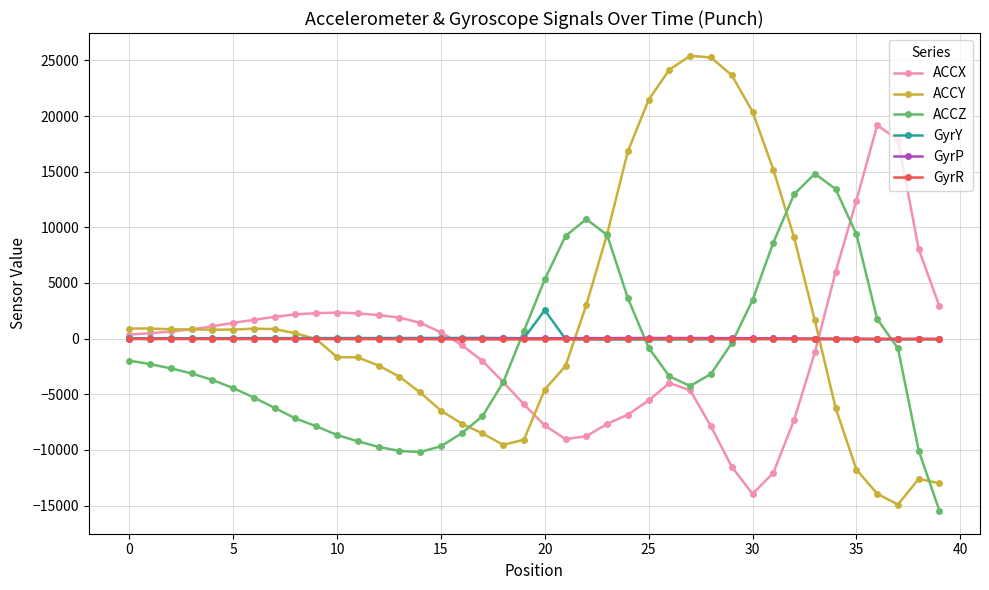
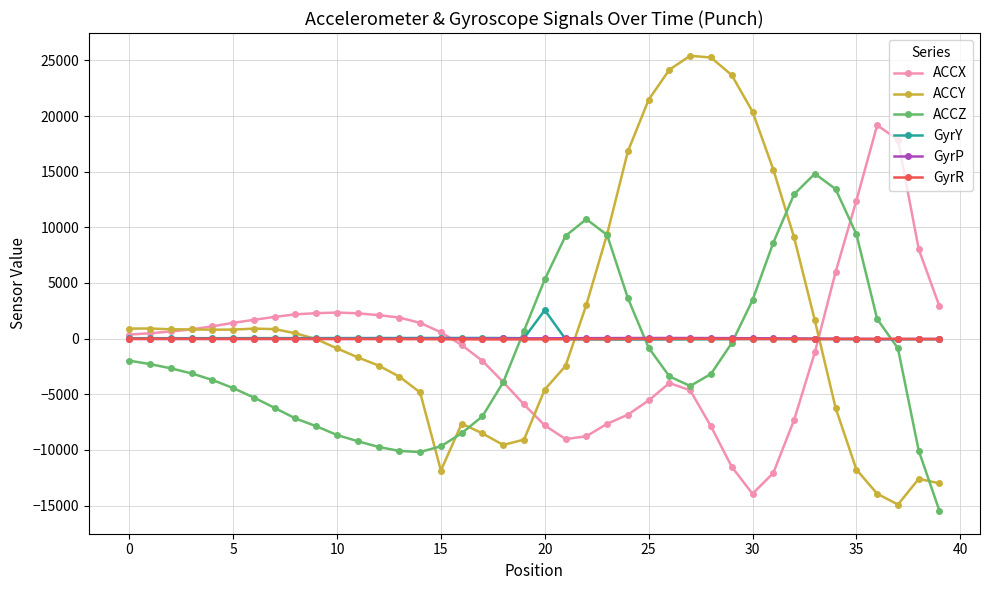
  {
    "ACCX": {
      "0": 400,
      "5": 1400,
      "10": 2300,
      "15": 600,
      "20": -7800,
      "25": -5600,
      "30": -13900,
      "35": 12400
    },
    "ACCY": {
      "0": 900,
      "5": 800,
-     "10": -1700,
-     "15": -6500,
+     "10": -900,
+     "15": -11900,
      "20": -4600,
      "25": 21500,
      "30": 20400,
      "35": -11800
    },
    "ACCZ": {
      "0": -2000,
      "5": -4400,
      "10": -8700,
      "15": -9700,
      "20": 5300,
      "25": -800,
      "30": 3500,
      "35": 9400
    },
    "GyrY": {
      "20": 2600
    }
  }
